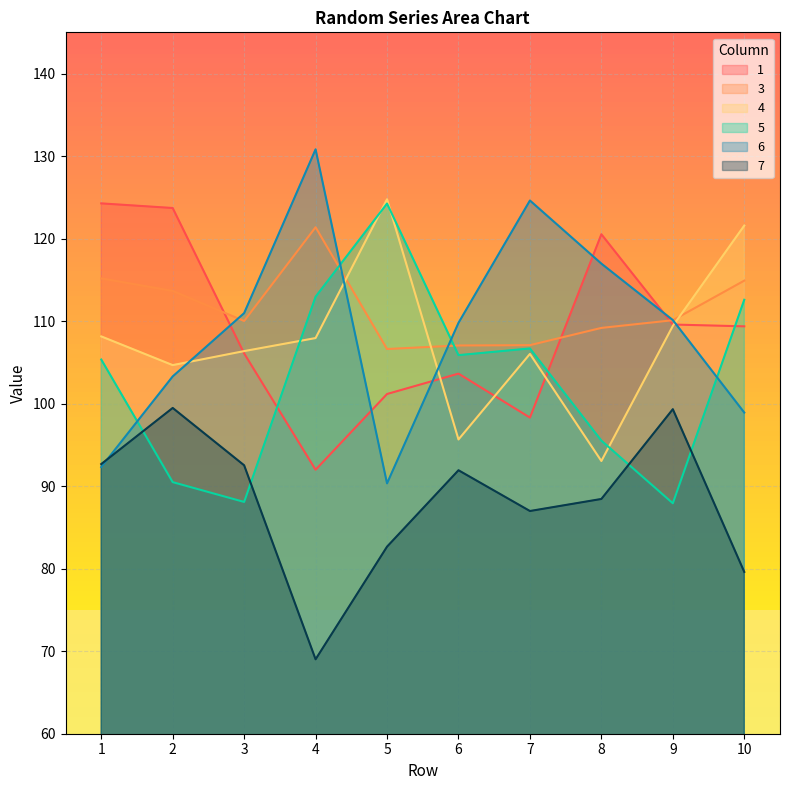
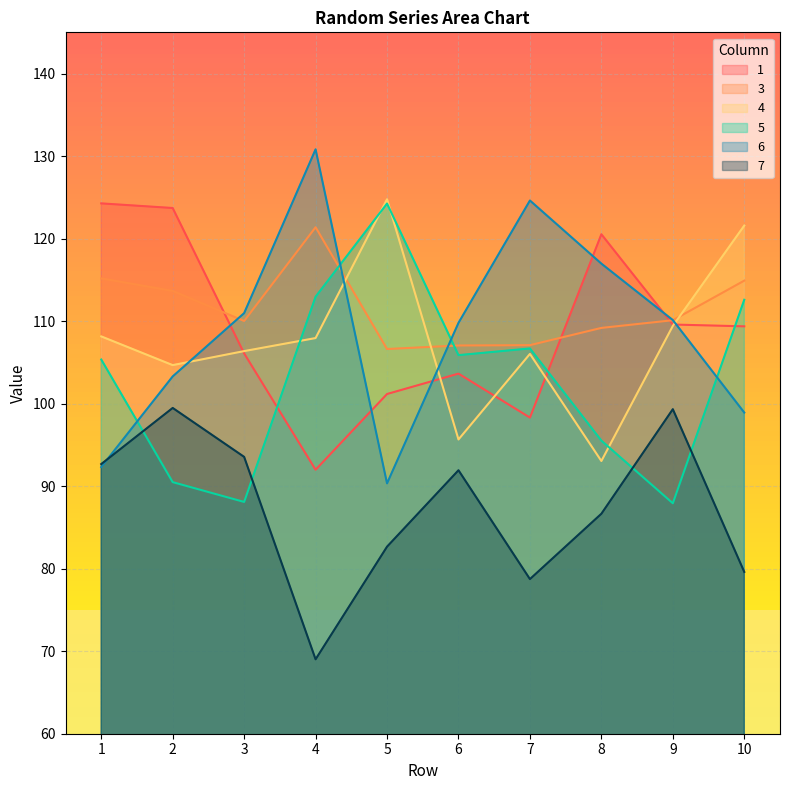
  {
    "7": {
      "1": 93,
      "2": 99,
-     "3": 93,
+     "3": 94,
      "4": 69,
      "5": 83,
      "6": 92,
-     "7": 87,
-     "8": 88,
+     "7": 79,
+     "8": 87,
      "9": 99,
      "10": 80
    }
  }
